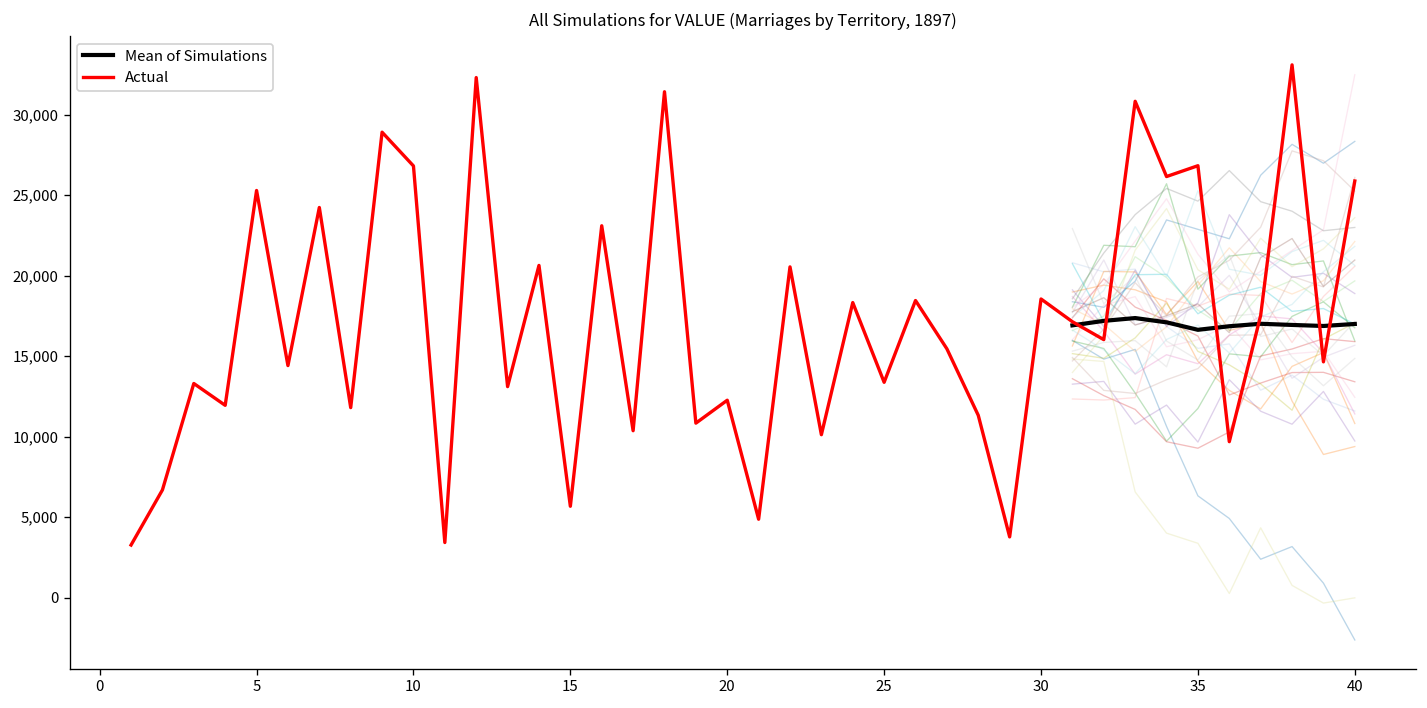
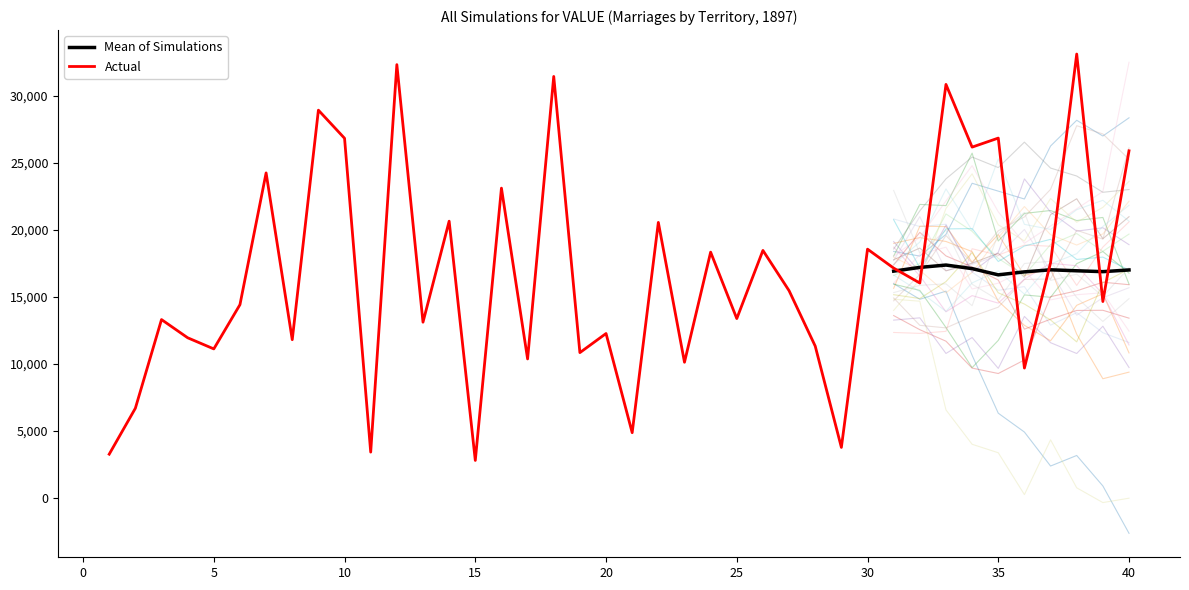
  {
    "Mean of Simulations": {
      "35": "16,600"
    },
    "Actual": {
-     "5": "25,300",
+     "5": "11,100",
      "10": "26,800",
-     "15": "5,700",
+     "15": "2,800",
      "20": "12,300",
      "25": "13,400",
      "30": "18,500",
      "35": "26,800",
      "40": "25,900"
    }
  }
